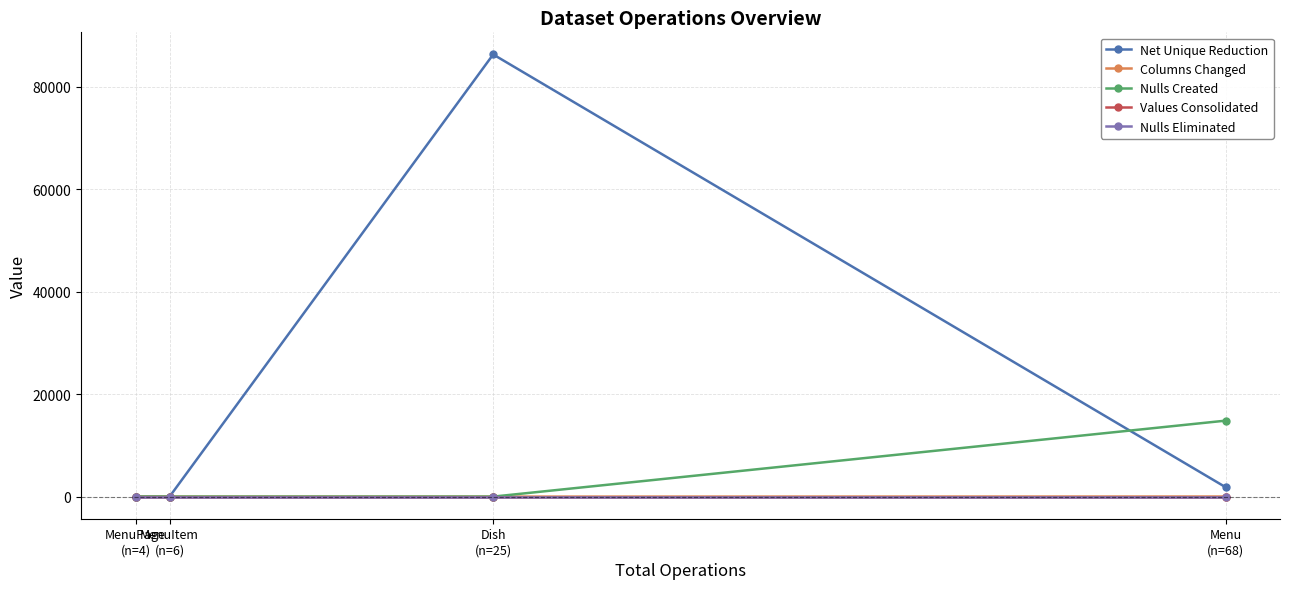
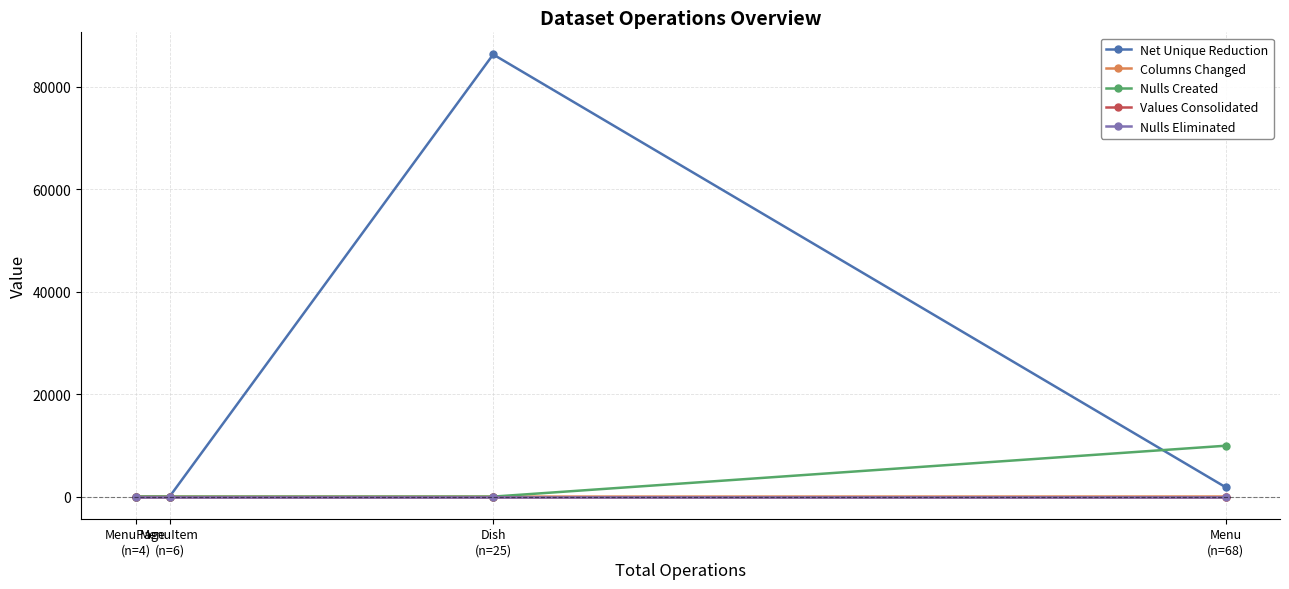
  {
    "Nulls Created": {
-     "Menu (n=68)": 15000
+     "Menu (n=68)": 10000
    }
  }
